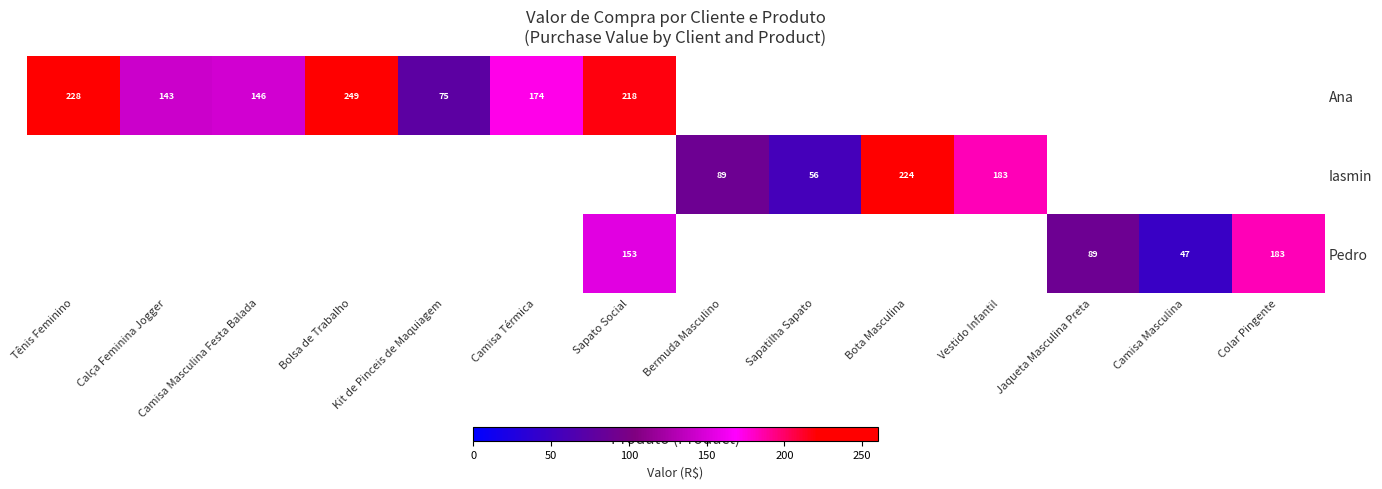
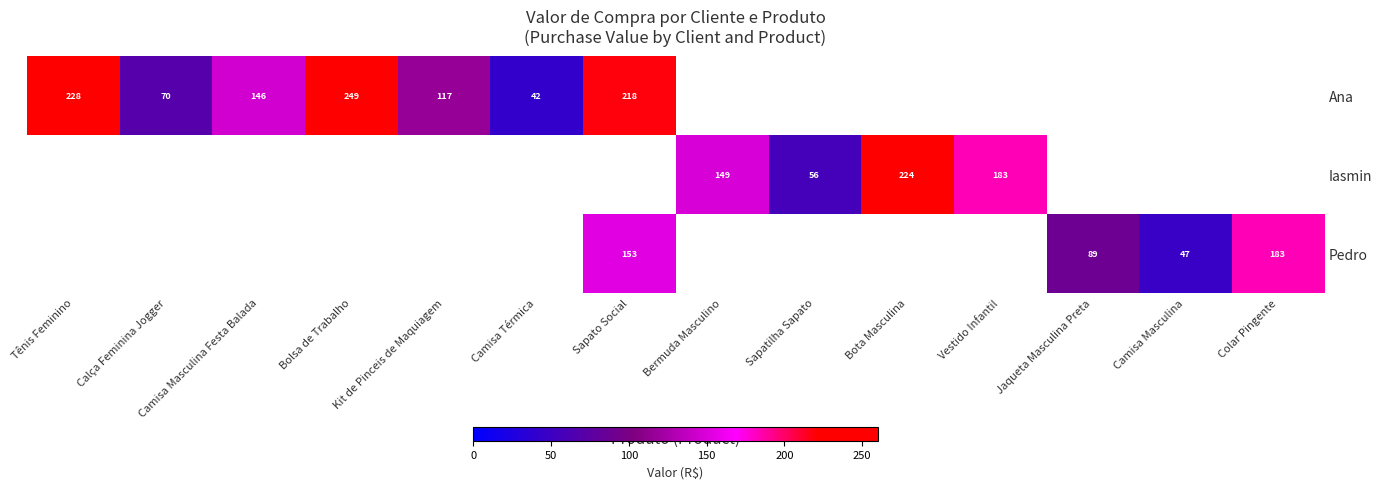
  {
    "Ana": {
      "Tênis Feminino": 228,
-     "Calça Feminina Jogger": 143,
+     "Calça Feminina Jogger": 70,
      "Camisa Masculina Festa Balada": 146,
      "Bolsa de Trabalho": 249,
-     "Kit de Pinceis de Maquiagem": 75,
-     "Camisa Térmica": 174,
+     "Kit de Pinceis de Maquiagem": 117,
+     "Camisa Térmica": 42,
      "Sapato Social": 218
    },
    "Iasmin": {
-     "Bermuda Masculino": 89,
+     "Bermuda Masculino": 149,
      "Sapatilha Sapato": 56,
      "Bota Masculina": 224,
      "Vestido Infantil": 183
    },
    "Pedro": {
      "Sapato Social": 153,
      "Jaqueta Masculina Preta": 89,
      "Camisa Masculina": 47,
      "Colar Pingente": 183
    }
  }
